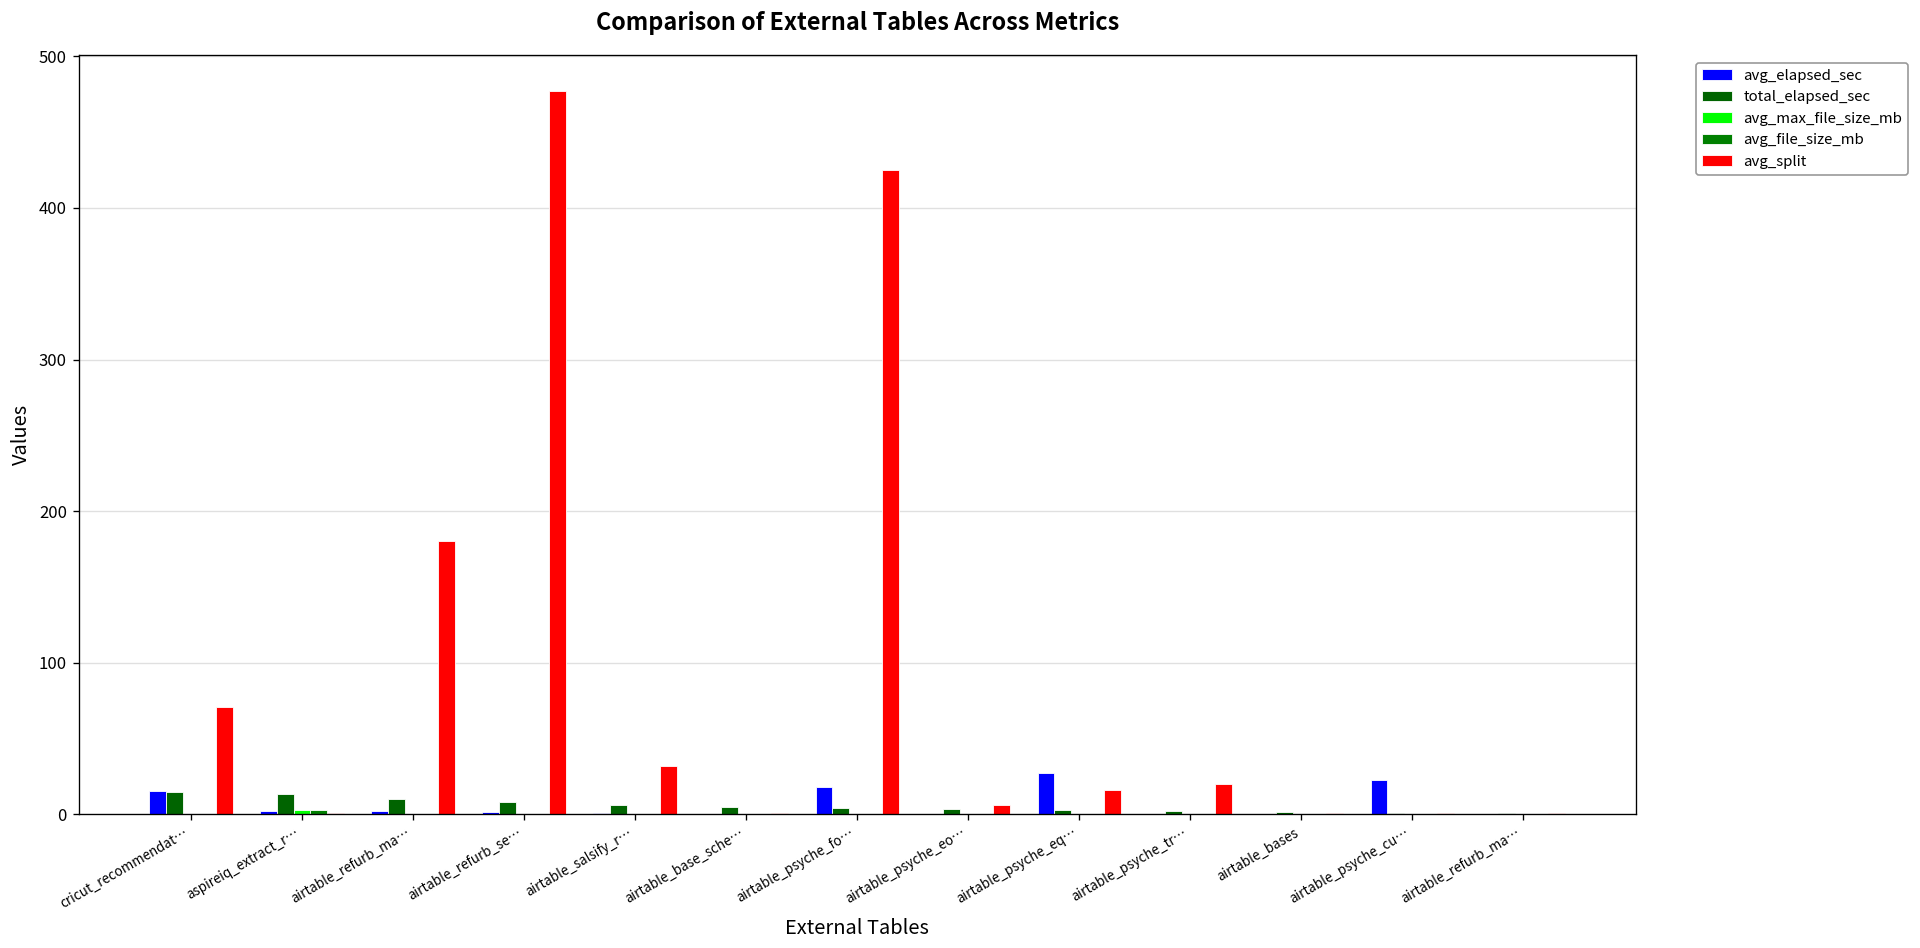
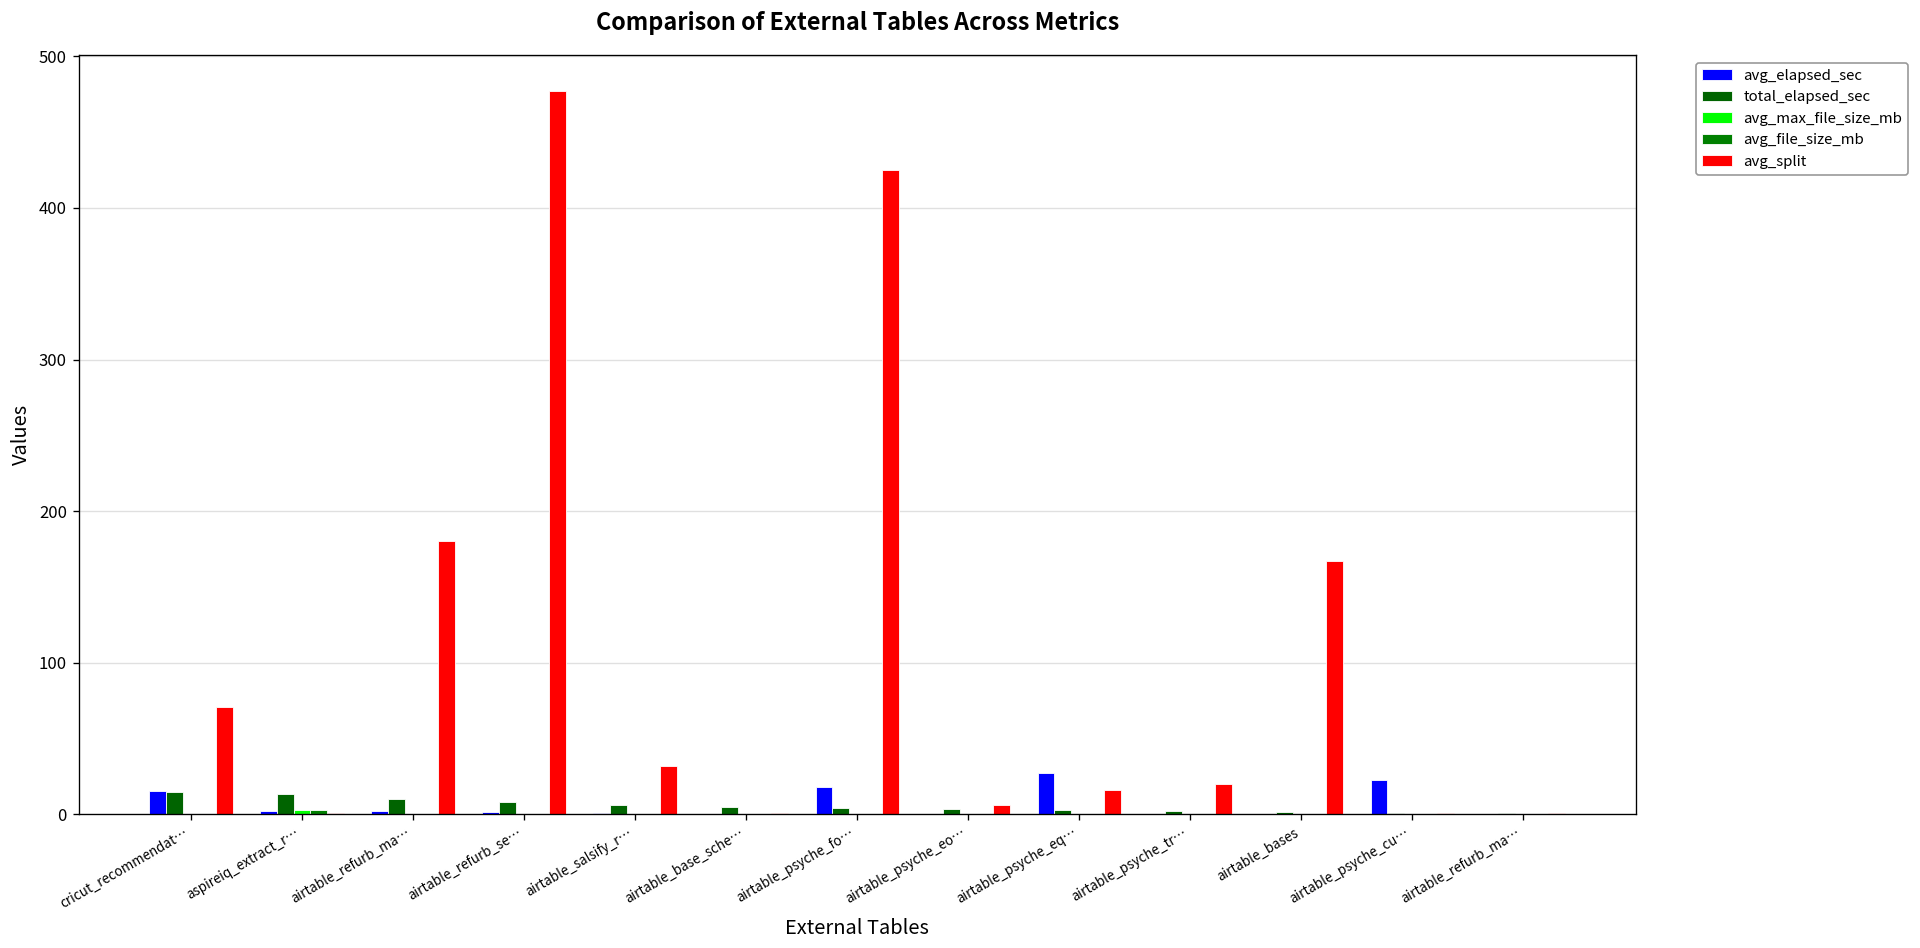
  {
    "avg_elapsed_sec": {
      "cricut_recommendat…": 15,
      "airtable_psyche_fo…": 18,
      "airtable_psyche_eq…": 27,
      "airtable_psyche_cu…": 22
    },
    "avg_max_file_size_mb": {
      "aspireiq_extract_r…": 3
    },
    "avg_split": {
      "cricut_recommendat…": 71,
      "airtable_refurb_se…": 477,
      "airtable_salsify_r…": 32,
      "airtable_psyche_fo…": 425,
      "airtable_psyche_eo…": 6,
      "airtable_psyche_eq…": 16,
      "airtable_psyche_tr…": 20,
-     "airtable_bases": 1
+     "airtable_bases": 167
    }
  }
